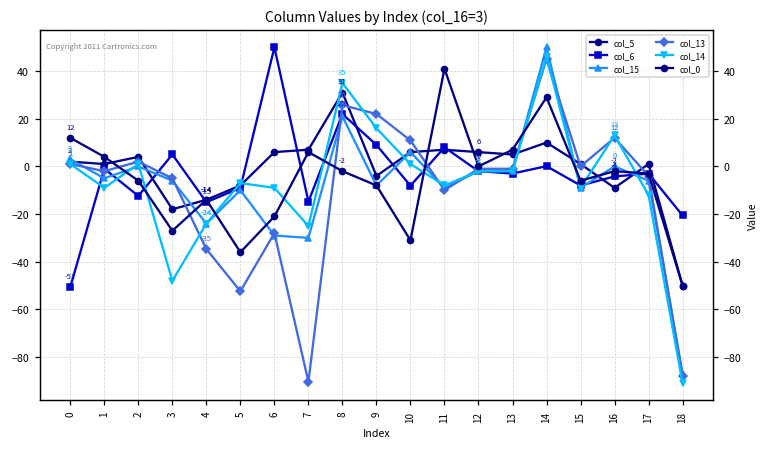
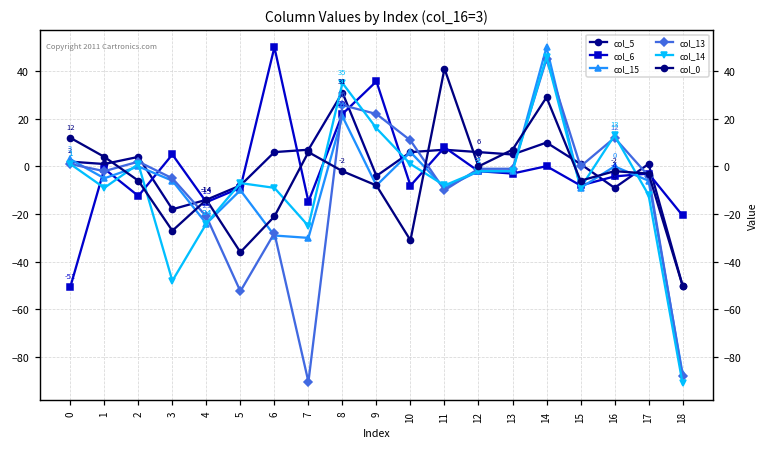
  {
    "col_6": {
      "2": -12,
      "3": 5,
      "6": 50,
      "7": -15,
-     "9": 9,
+     "9": 36,
      "10": -8,
      "14": 0,
      "18": -21
    },
    "col_13": {
-     "4": -35
+     "4": -21
    }
  }
